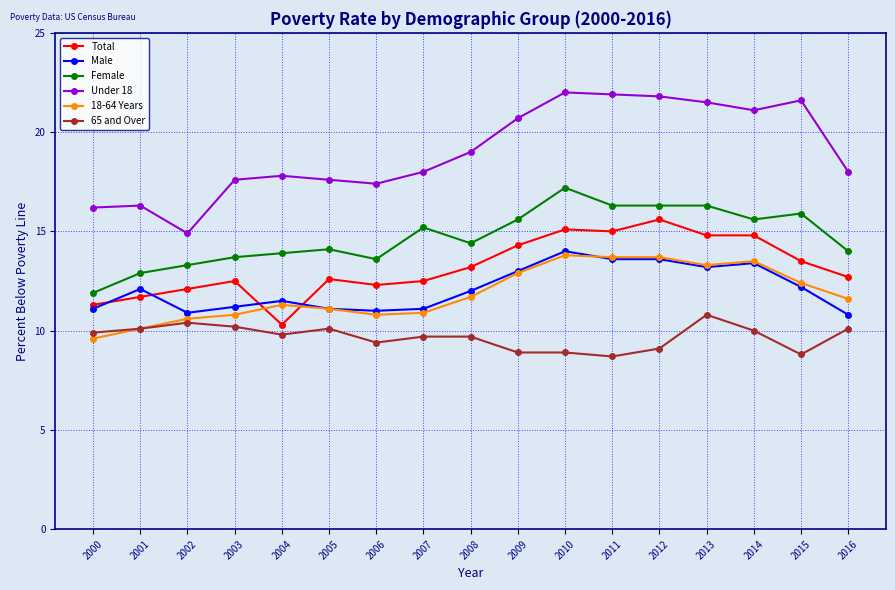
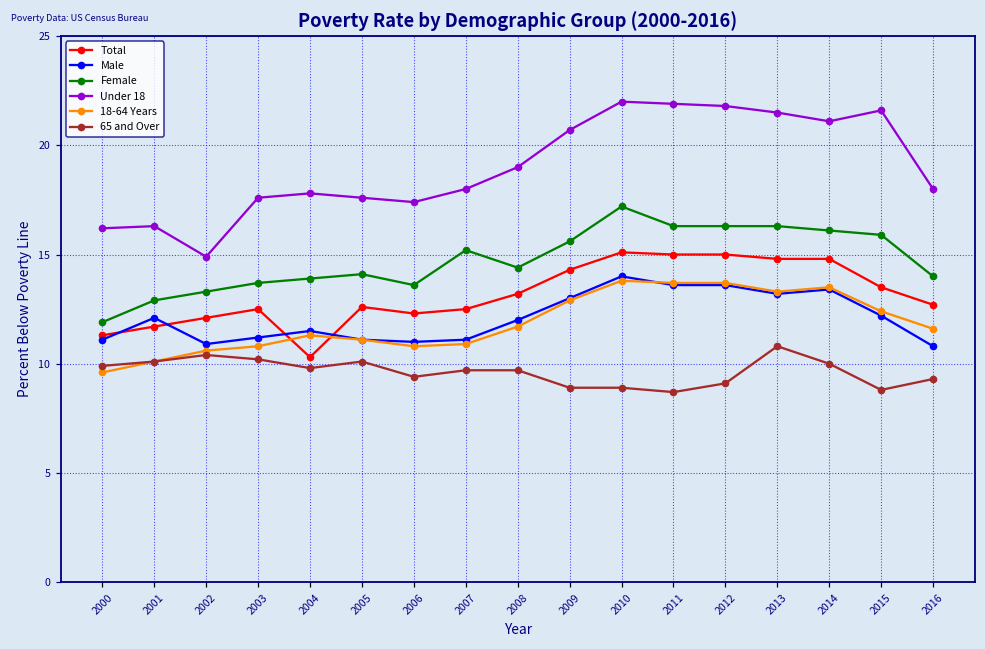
  {
    "Total": {
      "2000": 11.3,
      "2001": 11.7,
      "2002": 12.1,
      "2003": 12.5,
      "2004": 10.3,
      "2005": 12.6,
      "2006": 12.3,
      "2007": 12.5,
      "2008": 13.2,
      "2009": 14.3,
      "2010": 15.1,
      "2011": 15.0,
-     "2012": 15.6,
+     "2012": 15.0,
      "2013": 14.8,
      "2014": 14.8,
      "2015": 13.5,
      "2016": 12.7
    },
    "Male": {
      "2000": 11.1,
      "2001": 12.1,
      "2002": 10.9,
      "2003": 11.2,
      "2004": 11.5,
      "2006": 11.0,
      "2007": 11.1,
      "2008": 12.0,
      "2010": 14.0,
      "2015": 12.2,
      "2016": 10.8
    },
    "Female": {
      "2000": 11.9,
      "2001": 12.9,
      "2002": 13.3,
      "2003": 13.7,
      "2004": 13.9,
      "2005": 14.1,
      "2006": 13.6,
      "2007": 15.2,
      "2008": 14.4,
      "2009": 15.6,
      "2010": 17.2,
      "2011": 16.3,
      "2012": 16.3,
      "2013": 16.3,
-     "2014": 15.6,
+     "2014": 16.1,
      "2015": 15.9,
      "2016": 14.0
    },
    "Under 18": {
      "2000": 16.2,
      "2001": 16.3,
      "2002": 14.9,
      "2003": 17.6,
      "2004": 17.8,
      "2005": 17.6,
      "2006": 17.4,
      "2007": 18.0,
      "2008": 19.0,
      "2009": 20.7,
      "2010": 22.0,
      "2011": 21.9,
      "2012": 21.8,
      "2013": 21.5,
      "2014": 21.1,
      "2015": 21.6,
      "2016": 18.0
    },
    "18-64 Years": {
      "2000": 9.6,
      "2002": 10.6,
      "2003": 10.8,
      "2004": 11.3,
      "2006": 10.8,
      "2007": 10.9,
      "2008": 11.7,
      "2010": 13.8,
      "2015": 12.4,
      "2016": 11.6
    },
    "65 and Over": {
      "2000": 9.9,
      "2002": 10.4,
      "2003": 10.2,
      "2004": 9.8,
      "2005": 10.1,
      "2006": 9.4,
      "2007": 9.7,
      "2008": 9.7,
      "2009": 8.9,
      "2010": 8.9,
      "2011": 8.7,
      "2012": 9.1,
      "2013": 10.8,
      "2014": 10.0,
      "2015": 8.8,
-     "2016": 10.1
+     "2016": 9.3
    }
  }
